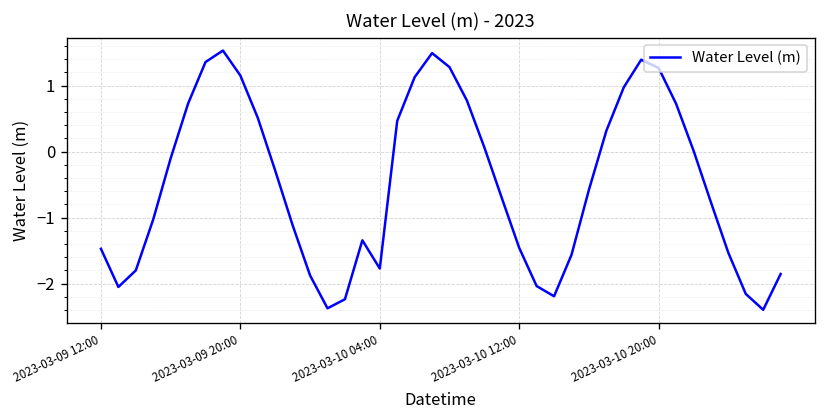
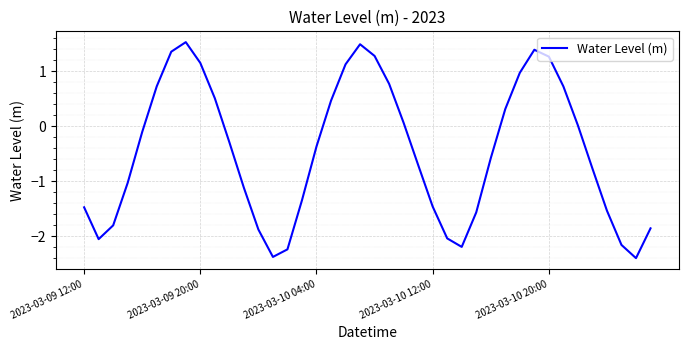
  {
    "2023-03-09 12:00": -1.5,
    "2023-03-09 20:00": 1.2,
-   "2023-03-10 04:00": -1.8,
+   "2023-03-10 04:00": -0.4,
    "2023-03-10 12:00": -1.5
  }
